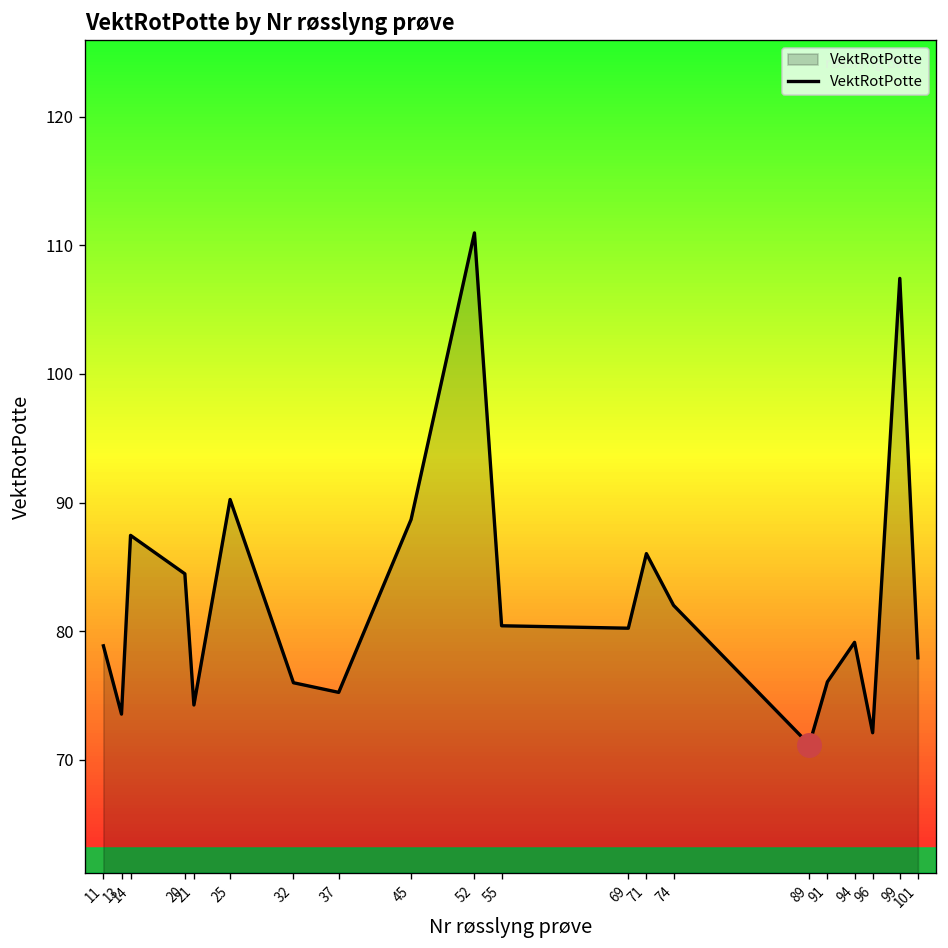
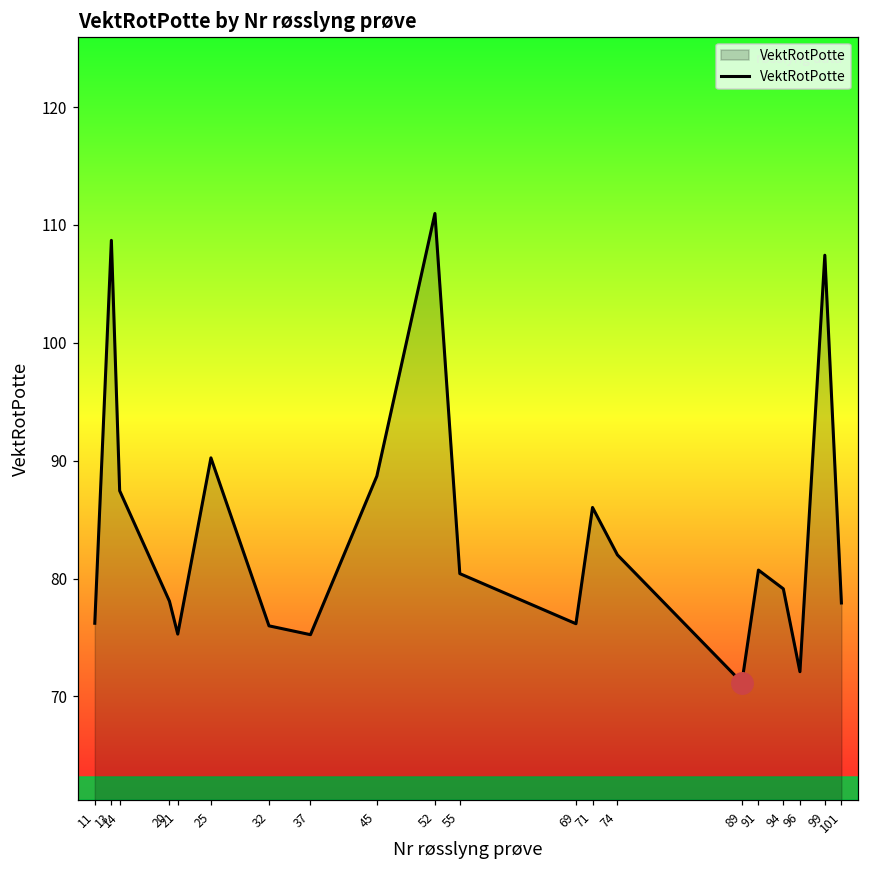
  {
    "VektRotPotte": {
-     "11": 78.9,
-     "13": 73.6,
+     "11": 76.2,
+     "13": 108.7,
      "14": 87.5,
-     "20": 84.5,
-     "21": 74.3,
+     "20": 78.1,
+     "21": 75.3,
      "25": 90.2,
      "32": 76.0,
      "37": 75.2,
      "45": 88.7,
      "52": 111.0,
      "55": 80.4,
-     "69": 80.2,
+     "69": 76.2,
      "71": 86.0,
      "74": 82.0,
-     "91": 76.1,
+     "91": 80.7,
      "94": 79.1,
      "96": 72.1,
      "99": 107.4,
      "101": 77.9
    }
  }
